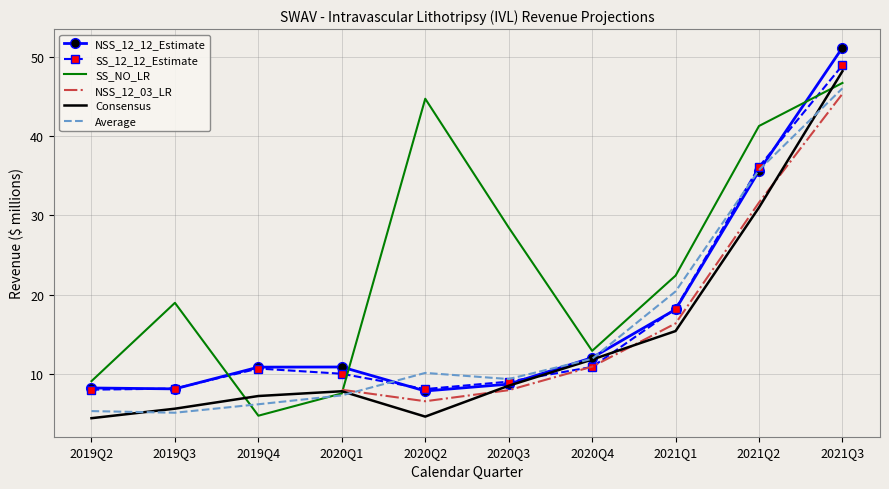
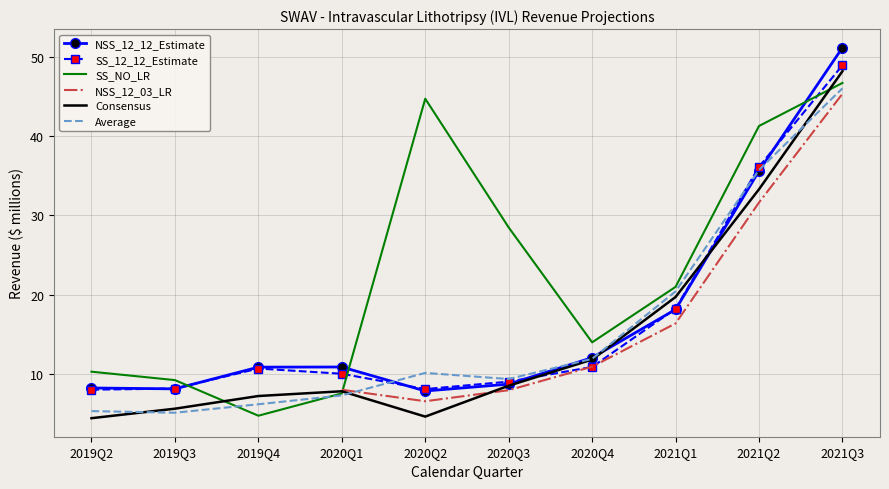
  {
    "SS_NO_LR": {
-     "2019Q2": 9,
-     "2019Q3": 19,
+     "2019Q2": 10,
+     "2019Q3": 9,
      "2019Q4": 5,
      "2020Q2": 45,
      "2020Q3": 28,
-     "2020Q4": 13,
-     "2021Q1": 22,
+     "2020Q4": 14,
+     "2021Q1": 21,
      "2021Q2": 41,
      "2021Q3": 47
    },
    "NSS_12_03_LR": {
      "2020Q2": 7,
      "2020Q3": 8,
      "2021Q1": 16,
      "2021Q2": 32,
      "2021Q3": 45
    },
    "Consensus": {
      "2019Q2": 4,
      "2019Q3": 6,
      "2019Q4": 7,
      "2020Q2": 5,
-     "2021Q1": 15,
-     "2021Q2": 31,
+     "2021Q1": 20,
+     "2021Q2": 33,
      "2021Q3": 48
    },
    "Average": {
      "2019Q2": 5,
      "2019Q3": 5,
      "2019Q4": 6,
      "2020Q2": 10,
      "2020Q3": 9,
      "2021Q1": 20,
      "2021Q3": 46
    }
  }
